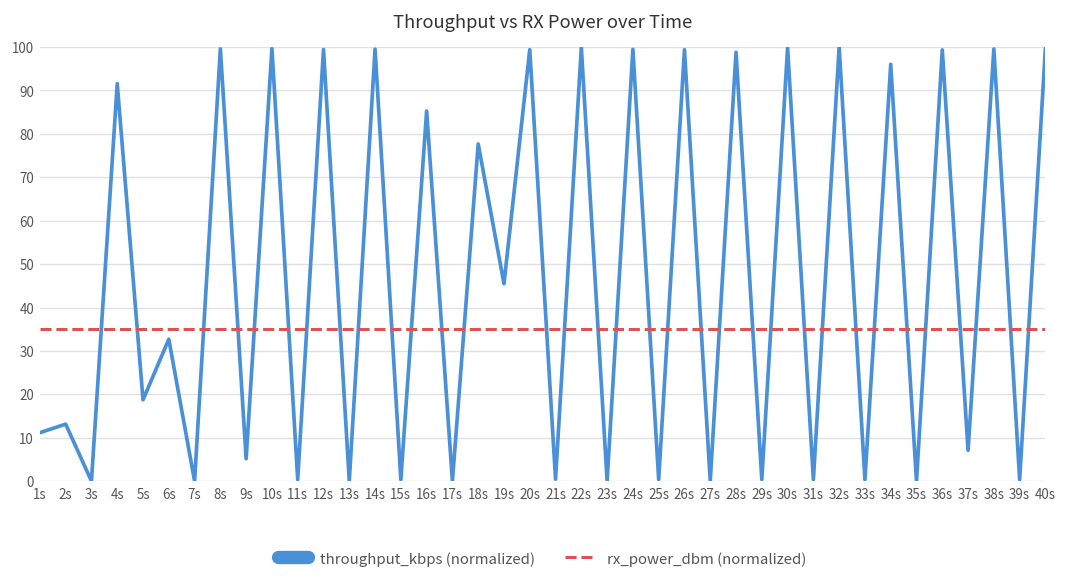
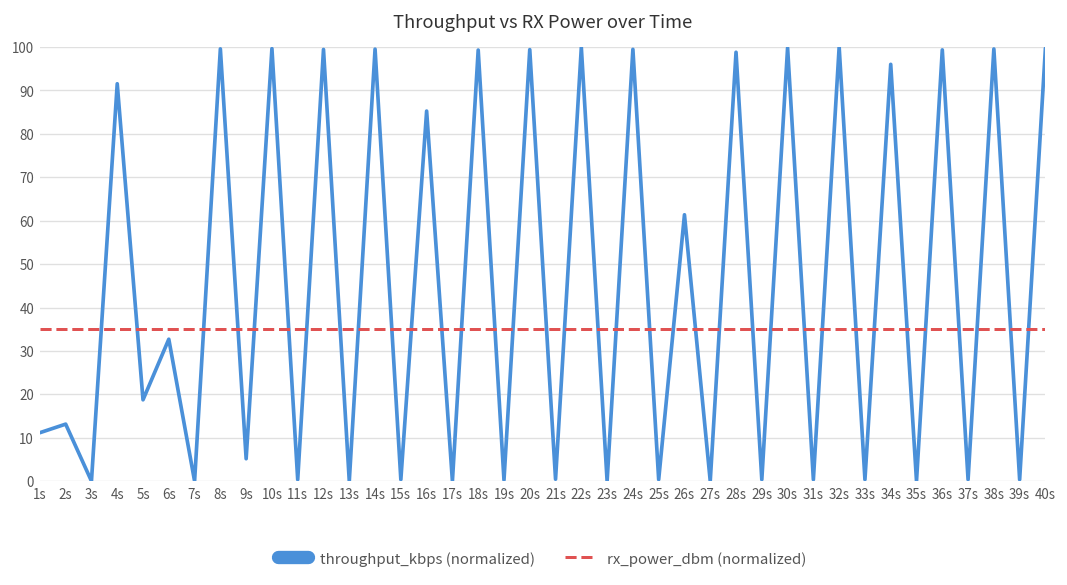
  {
    "throughput_kbps (normalized)": {
      "1s": 11,
      "2s": 13,
      "3s": 0,
      "4s": 92,
      "5s": 19,
      "6s": 33,
      "7s": 0,
      "8s": 100,
      "9s": 5,
      "10s": 100,
      "11s": 0,
      "12s": 99,
      "13s": 0,
      "14s": 100,
      "15s": 0,
      "16s": 85,
      "17s": 0,
-     "18s": 78,
-     "19s": 45,
+     "18s": 99,
+     "19s": 0,
      "20s": 99,
      "21s": 0,
      "22s": 100,
      "23s": 0,
      "24s": 99,
      "25s": 0,
-     "26s": 99,
+     "26s": 61,
      "27s": 0,
      "28s": 99,
      "29s": 0,
      "30s": 100,
      "31s": 0,
      "32s": 100,
      "33s": 0,
      "34s": 96,
      "35s": 0,
      "36s": 99,
-     "37s": 7,
+     "37s": 0,
      "38s": 100,
      "39s": 0,
      "40s": 100
    },
    "rx_power_dbm (normalized)": {
      "1s": 35,
      "2s": 35,
      "3s": 35,
      "4s": 35,
      "5s": 35,
      "6s": 35,
      "7s": 35,
      "8s": 35,
      "9s": 35,
      "10s": 35,
      "11s": 35,
      "12s": 35,
      "13s": 35,
      "14s": 35,
      "15s": 35,
      "16s": 35,
      "17s": 35,
      "18s": 35,
      "19s": 35,
      "20s": 35,
      "21s": 35,
      "22s": 35,
      "23s": 35,
      "24s": 35,
      "25s": 35,
      "26s": 35,
      "27s": 35,
      "28s": 35,
      "29s": 35,
      "30s": 35,
      "31s": 35,
      "32s": 35,
      "33s": 35,
      "34s": 35,
      "35s": 35,
      "36s": 35,
      "37s": 35,
      "38s": 35,
      "39s": 35,
      "40s": 35
    }
  }
